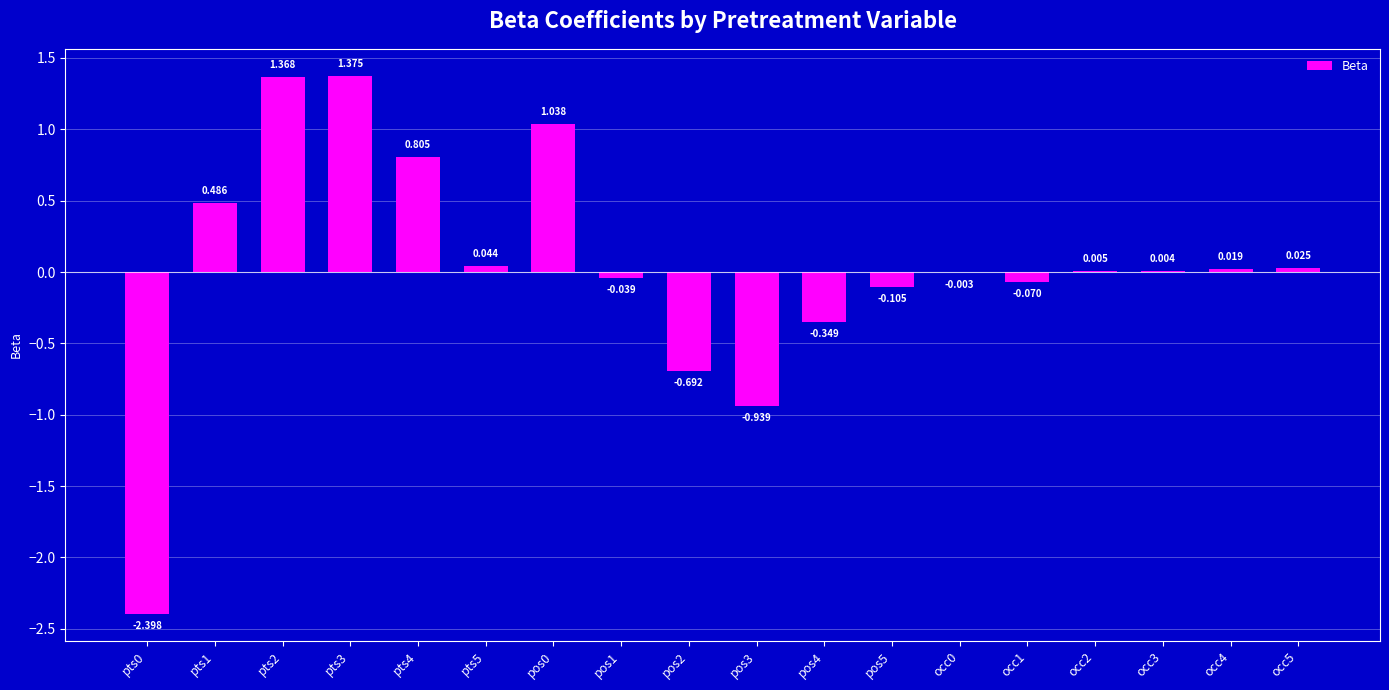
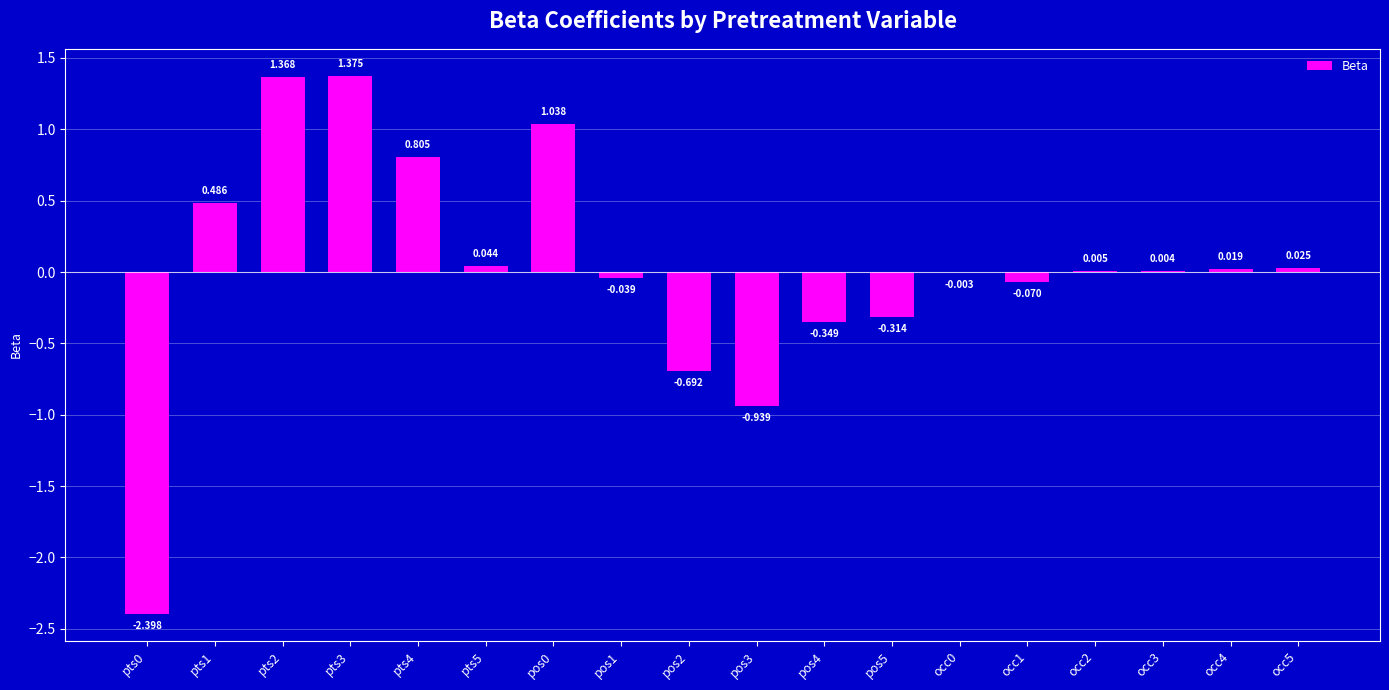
  {
    "pts0": -2.398,
    "pts1": 0.486,
    "pts2": 1.368,
    "pts3": 1.375,
    "pts4": 0.805,
    "pts5": 0.044,
    "pos0": 1.038,
    "pos1": -0.039,
    "pos2": -0.692,
    "pos3": -0.939,
    "pos4": -0.349,
-   "pos5": -0.105,
+   "pos5": -0.314,
    "occ0": -0.003,
    "occ1": -0.070,
    "occ2": 0.005,
    "occ3": 0.004,
    "occ4": 0.019,
    "occ5": 0.025
  }
